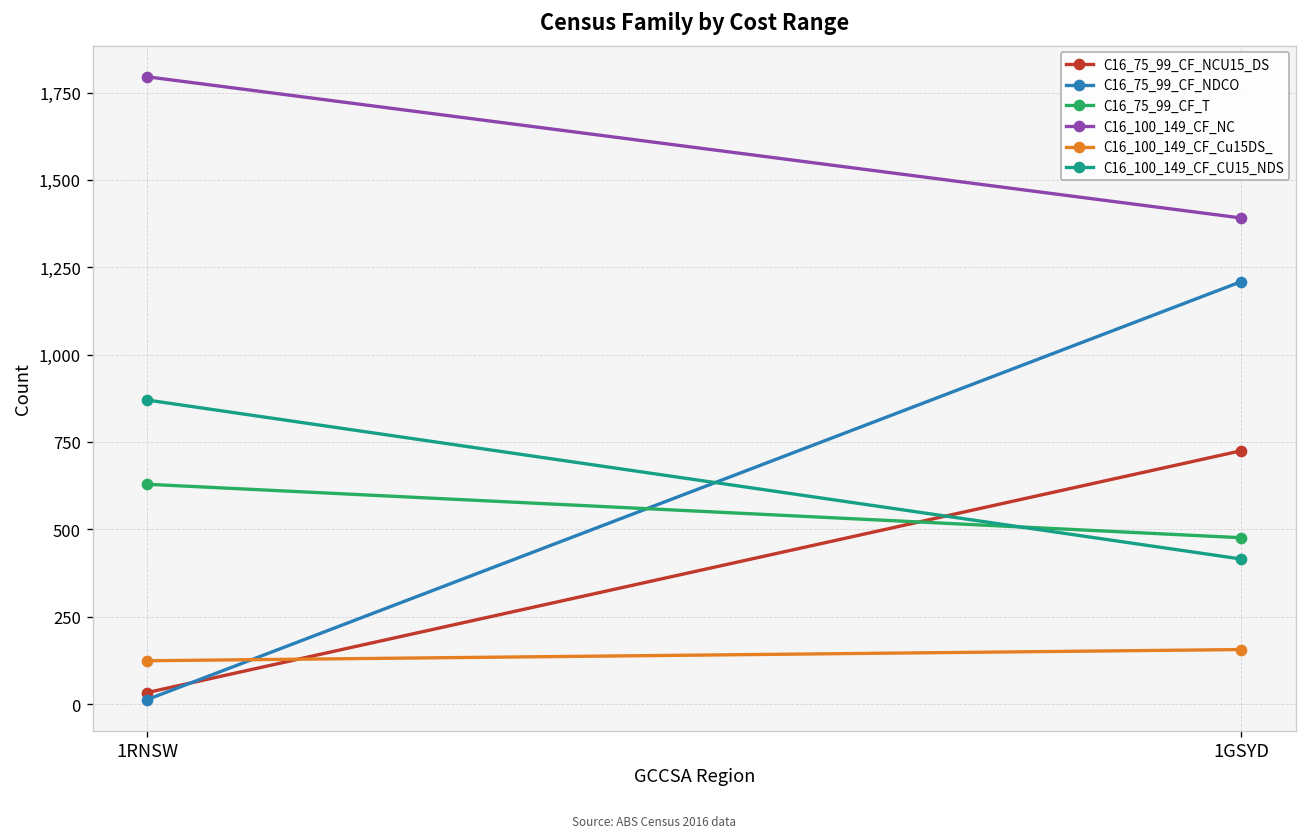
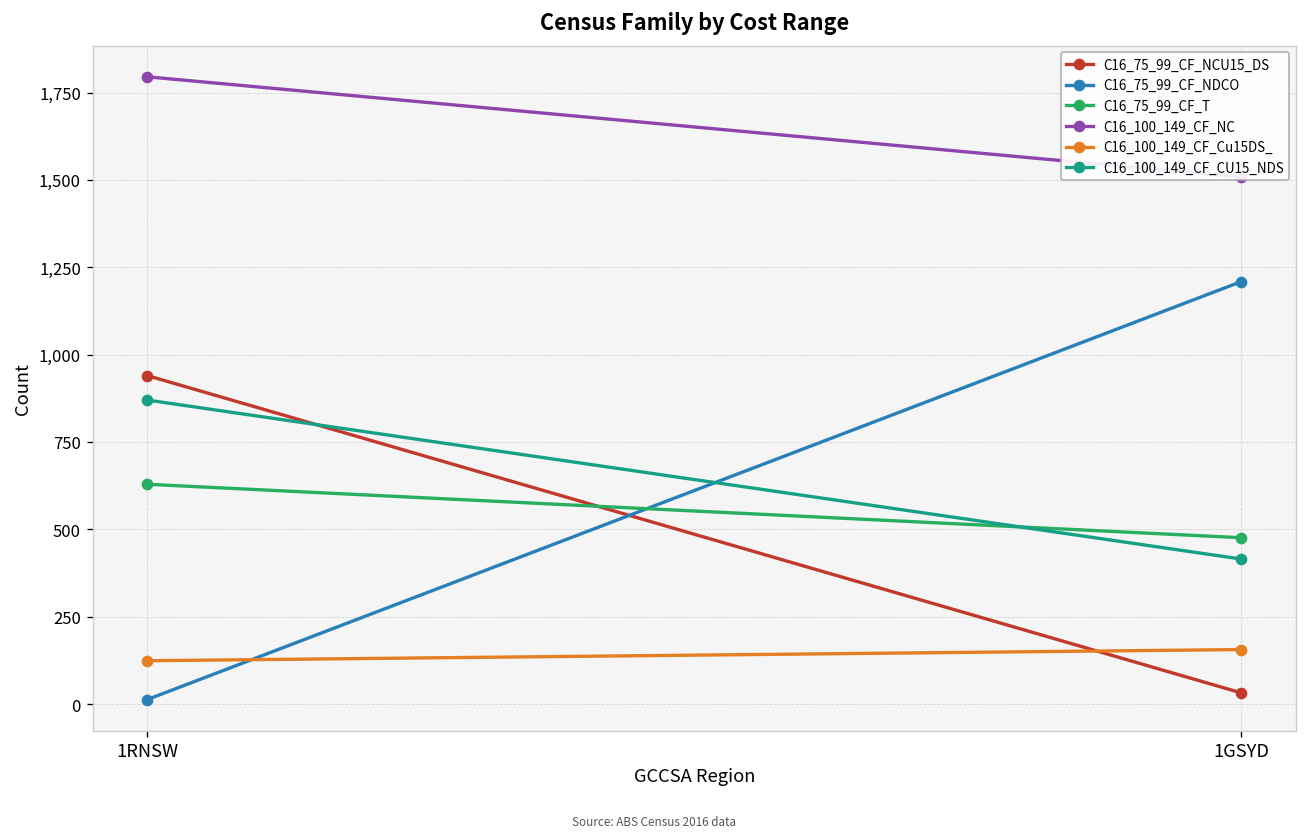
  {
    "C16_75_99_CF_NCU15_DS": {
-     "1RNSW": "30",
-     "1GSYD": "730"
+     "1RNSW": "940",
+     "1GSYD": "30"
    },
    "C16_75_99_CF_NDCO": {
      "1RNSW": "10",
      "1GSYD": "1,210"
    },
    "C16_100_149_CF_NC": {
      "1RNSW": "1,800",
-     "1GSYD": "1,390"
+     "1GSYD": "1,510"
    },
    "C16_100_149_CF_Cu15DS_": {
      "1RNSW": "120",
      "1GSYD": "160"
    }
  }
